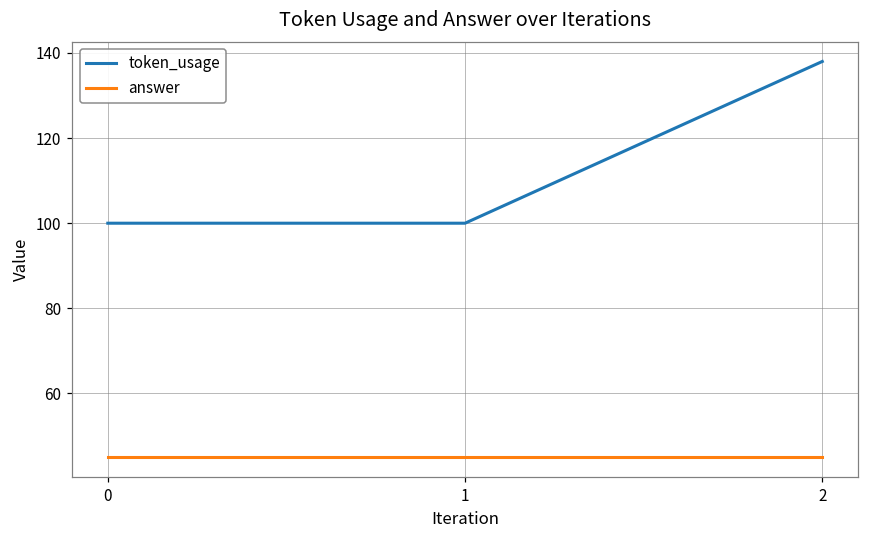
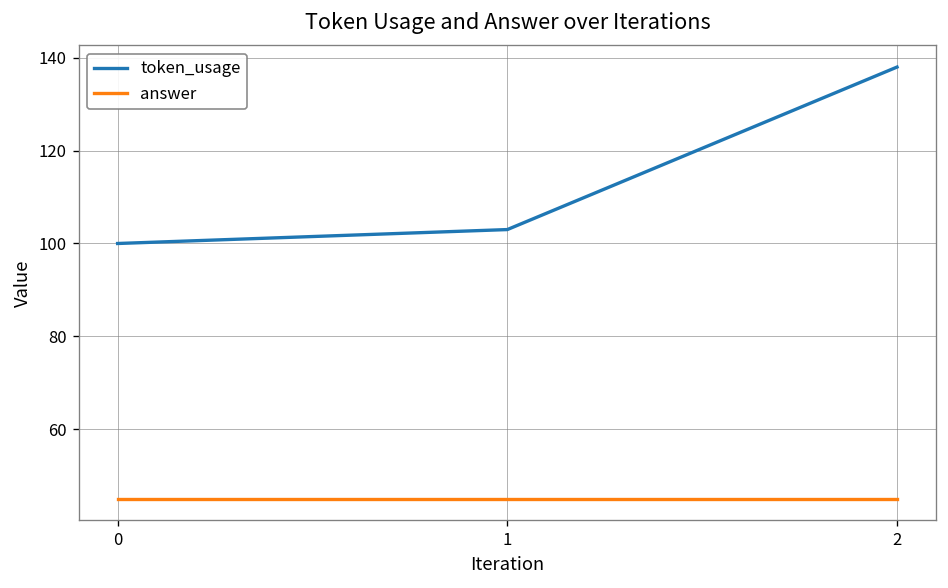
  {
    "token_usage": {
      "0": 100,
-     "1": 100,
+     "1": 103,
      "2": 138
    },
    "answer": {
      "0": 45,
      "1": 45,
      "2": 45
    }
  }
